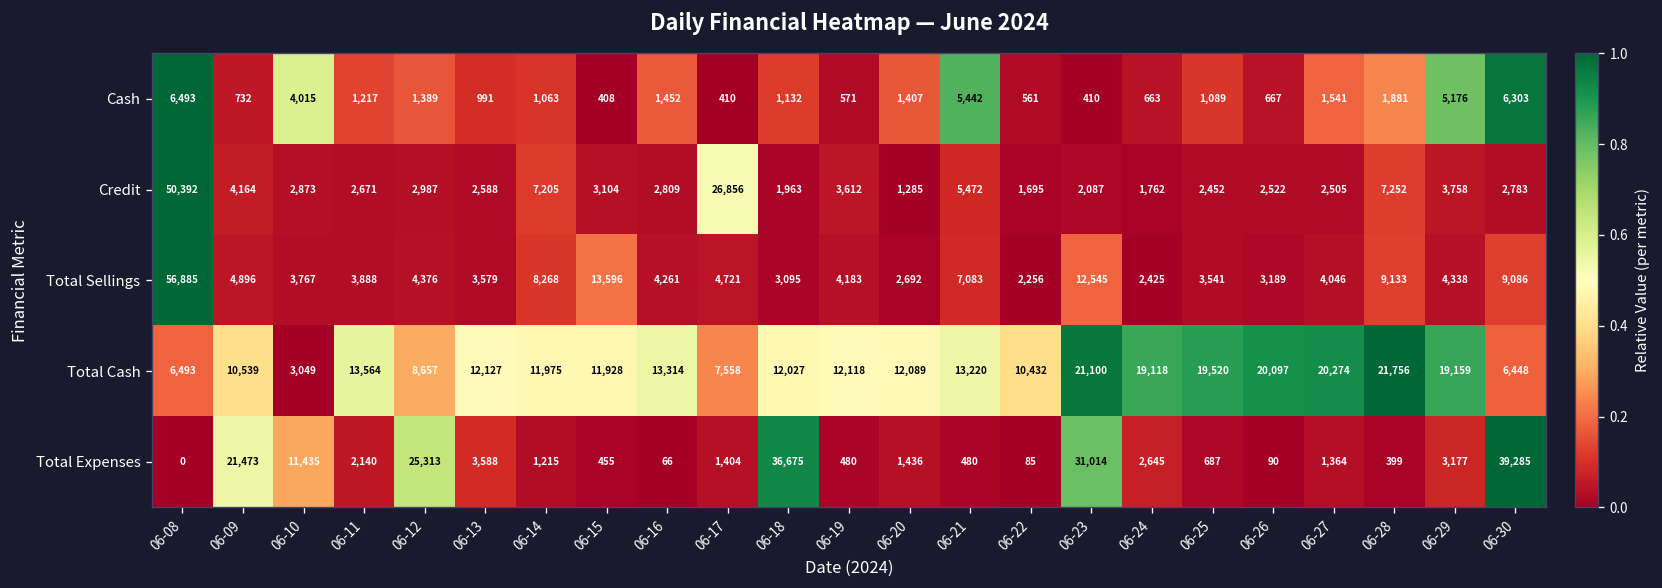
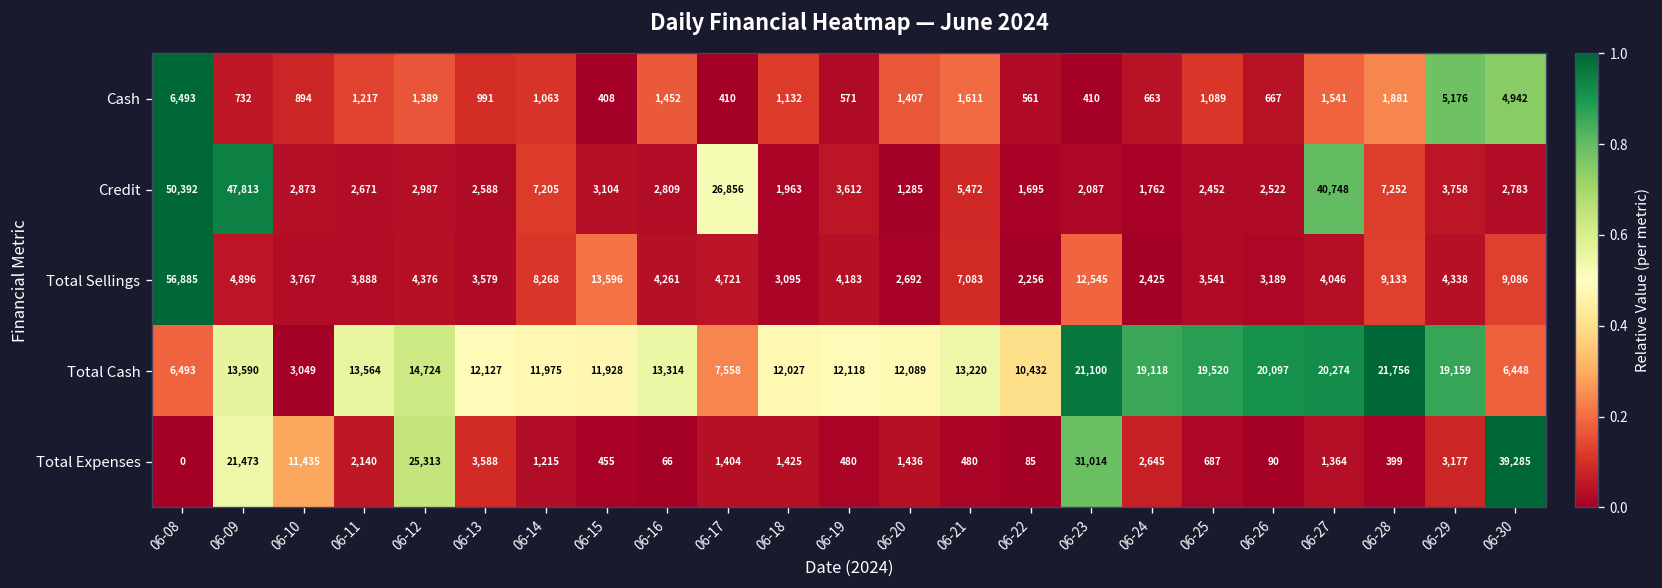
  {
    "Cash": {
      "06-08": "6,493",
      "06-09": "732",
-     "06-10": "4,015",
+     "06-10": "894",
      "06-11": "1,217",
      "06-12": "1,389",
      "06-13": "991",
      "06-14": "1,063",
      "06-15": "408",
      "06-16": "1,452",
      "06-17": "410",
      "06-18": "1,132",
      "06-19": "571",
      "06-20": "1,407",
-     "06-21": "5,442",
+     "06-21": "1,611",
      "06-22": "561",
      "06-23": "410",
      "06-24": "663",
      "06-25": "1,089",
      "06-26": "667",
      "06-27": "1,541",
      "06-28": "1,881",
      "06-29": "5,176",
-     "06-30": "6,303"
+     "06-30": "4,942"
    },
    "Credit": {
      "06-08": "50,392",
-     "06-09": "4,164",
+     "06-09": "47,813",
      "06-10": "2,873",
      "06-11": "2,671",
      "06-12": "2,987",
      "06-13": "2,588",
      "06-14": "7,205",
      "06-15": "3,104",
      "06-16": "2,809",
      "06-17": "26,856",
      "06-18": "1,963",
      "06-19": "3,612",
      "06-20": "1,285",
      "06-21": "5,472",
      "06-22": "1,695",
      "06-23": "2,087",
      "06-24": "1,762",
      "06-25": "2,452",
      "06-26": "2,522",
-     "06-27": "2,505",
+     "06-27": "40,748",
      "06-28": "7,252",
      "06-29": "3,758",
      "06-30": "2,783"
    },
    "Total Sellings": {
      "06-08": "56,885",
      "06-09": "4,896",
      "06-10": "3,767",
      "06-11": "3,888",
      "06-12": "4,376",
      "06-13": "3,579",
      "06-14": "8,268",
      "06-15": "13,596",
      "06-16": "4,261",
      "06-17": "4,721",
      "06-18": "3,095",
      "06-19": "4,183",
      "06-20": "2,692",
      "06-21": "7,083",
      "06-22": "2,256",
      "06-23": "12,545",
      "06-24": "2,425",
      "06-25": "3,541",
      "06-26": "3,189",
      "06-27": "4,046",
      "06-28": "9,133",
      "06-29": "4,338",
      "06-30": "9,086"
    },
    "Total Cash": {
      "06-08": "6,493",
-     "06-09": "10,539",
+     "06-09": "13,590",
      "06-10": "3,049",
      "06-11": "13,564",
-     "06-12": "8,657",
+     "06-12": "14,724",
      "06-13": "12,127",
      "06-14": "11,975",
      "06-15": "11,928",
      "06-16": "13,314",
      "06-17": "7,558",
      "06-18": "12,027",
      "06-19": "12,118",
      "06-20": "12,089",
      "06-21": "13,220",
      "06-22": "10,432",
      "06-23": "21,100",
      "06-24": "19,118",
      "06-25": "19,520",
      "06-26": "20,097",
      "06-27": "20,274",
      "06-28": "21,756",
      "06-29": "19,159",
      "06-30": "6,448"
    },
    "Total Expenses": {
      "06-08": "0",
      "06-09": "21,473",
      "06-10": "11,435",
      "06-11": "2,140",
      "06-12": "25,313",
      "06-13": "3,588",
      "06-14": "1,215",
      "06-15": "455",
      "06-16": "66",
      "06-17": "1,404",
-     "06-18": "36,675",
+     "06-18": "1,425",
      "06-19": "480",
      "06-20": "1,436",
      "06-21": "480",
      "06-22": "85",
      "06-23": "31,014",
      "06-24": "2,645",
      "06-25": "687",
      "06-26": "90",
      "06-27": "1,364",
      "06-28": "399",
      "06-29": "3,177",
      "06-30": "39,285"
    }
  }
